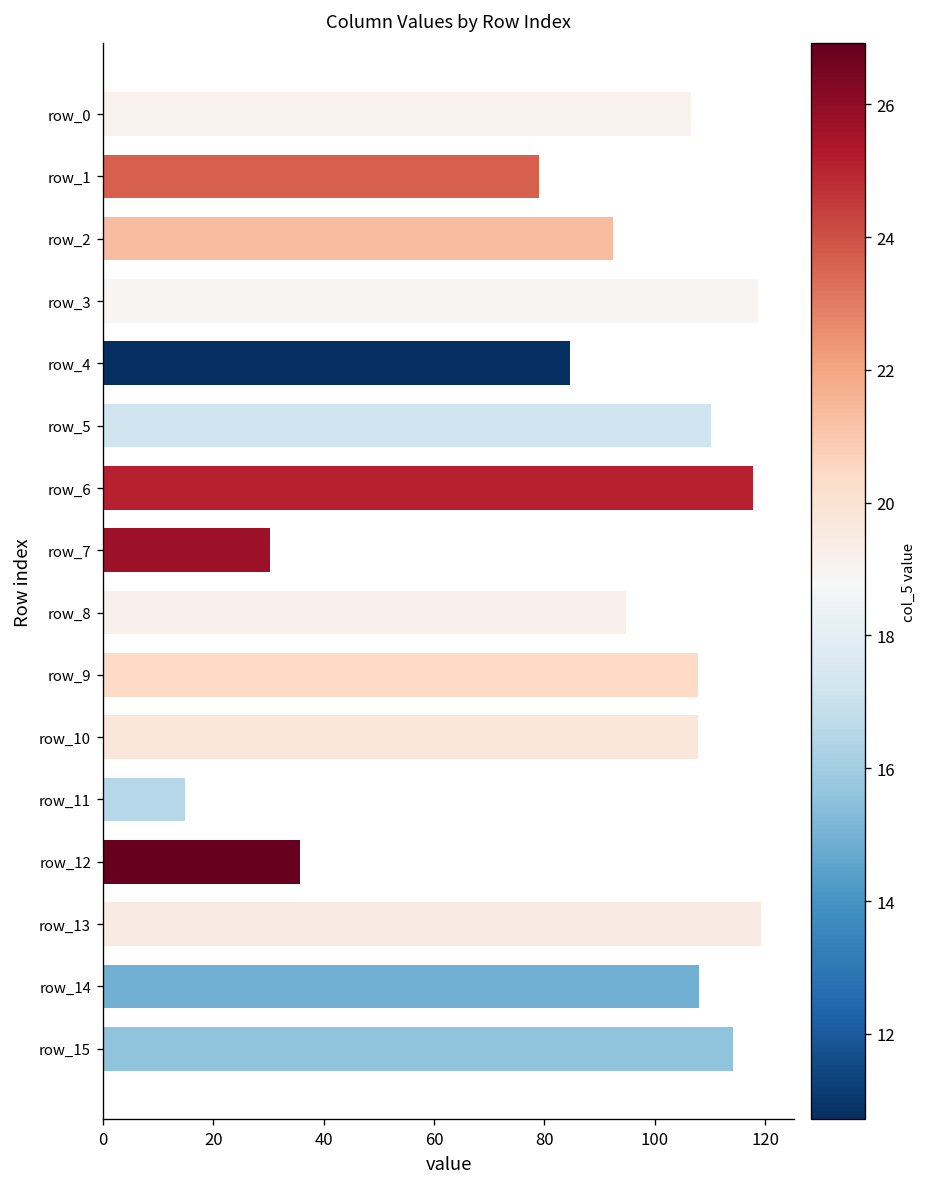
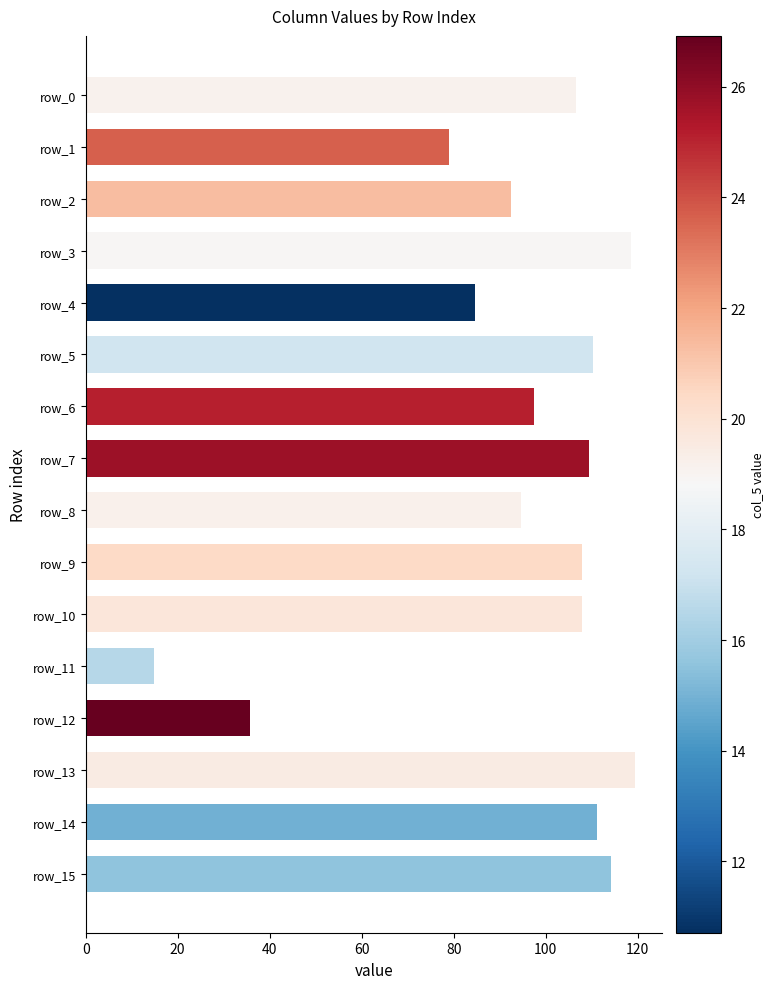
  {
    "row_0": 107,
    "row_1": 79,
    "row_2": 92,
    "row_3": 119,
    "row_4": 85,
    "row_5": 110,
-   "row_6": 118,
-   "row_7": 30,
+   "row_6": 98,
+   "row_7": 110,
    "row_8": 95,
    "row_9": 108,
    "row_10": 108,
    "row_11": 15,
    "row_12": 36,
    "row_13": 119,
-   "row_14": 108,
+   "row_14": 111,
    "row_15": 114
  }
